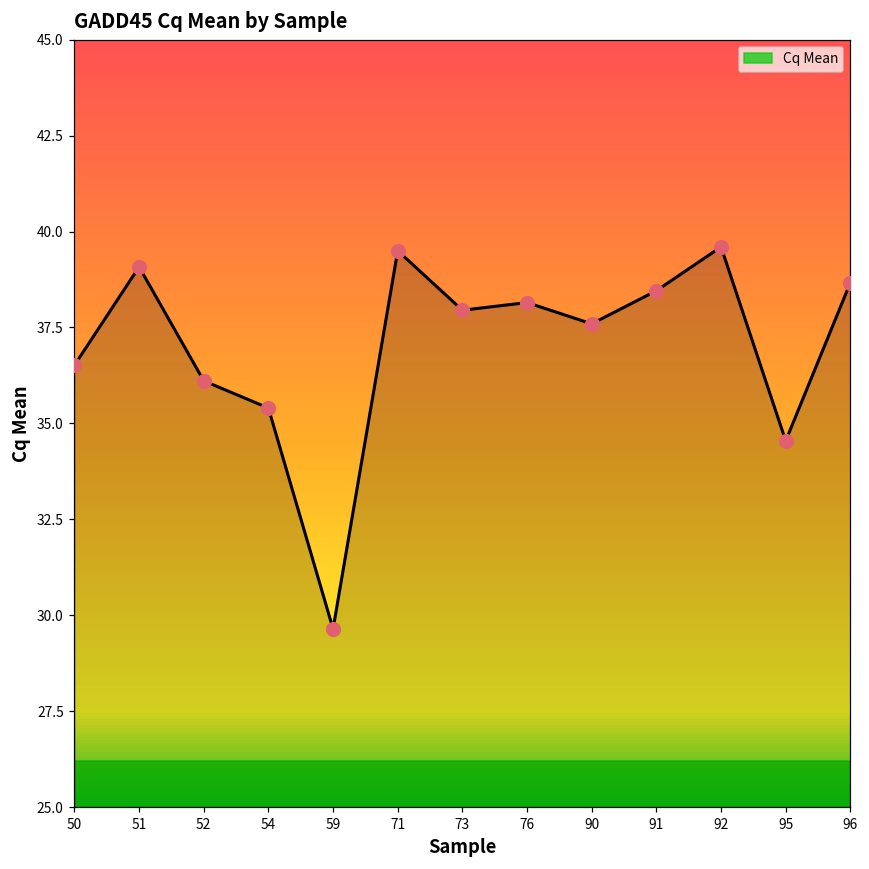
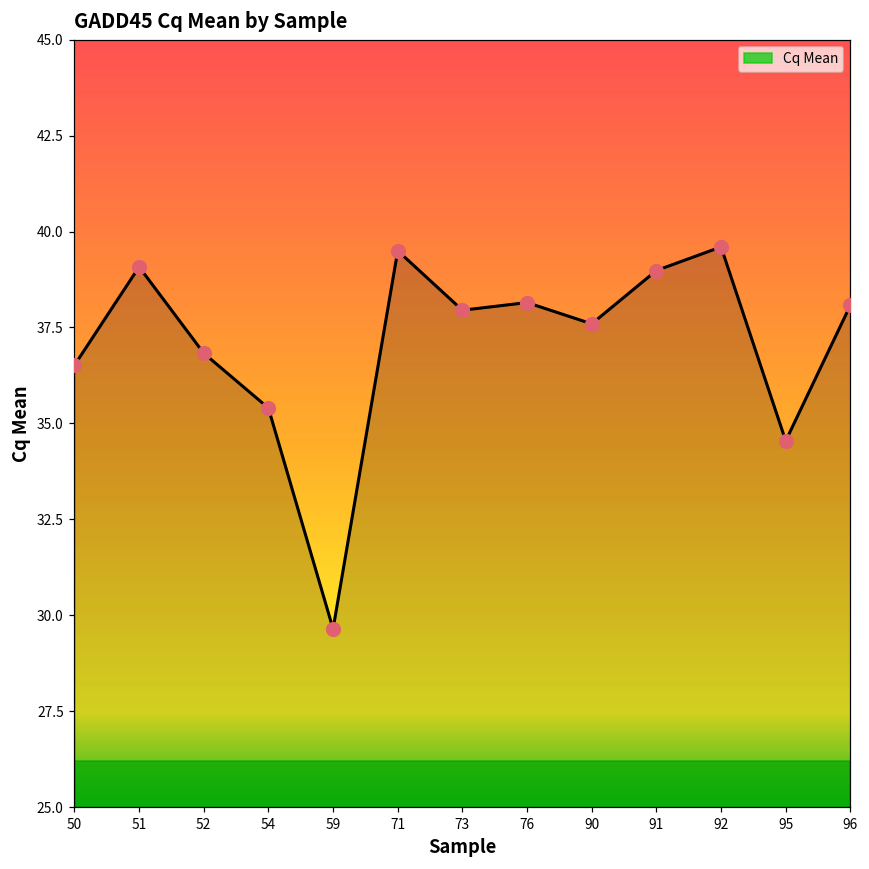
  {
    "50": 36.5,
    "51": 39.1,
-   "52": 36.1,
+   "52": 36.8,
    "54": 35.4,
    "59": 29.6,
    "71": 39.5,
    "73": 38.0,
    "76": 38.2,
    "90": 37.6,
-   "91": 38.5,
+   "91": 39.0,
    "92": 39.6,
    "95": 34.5,
-   "96": 38.7
+   "96": 38.1
  }
